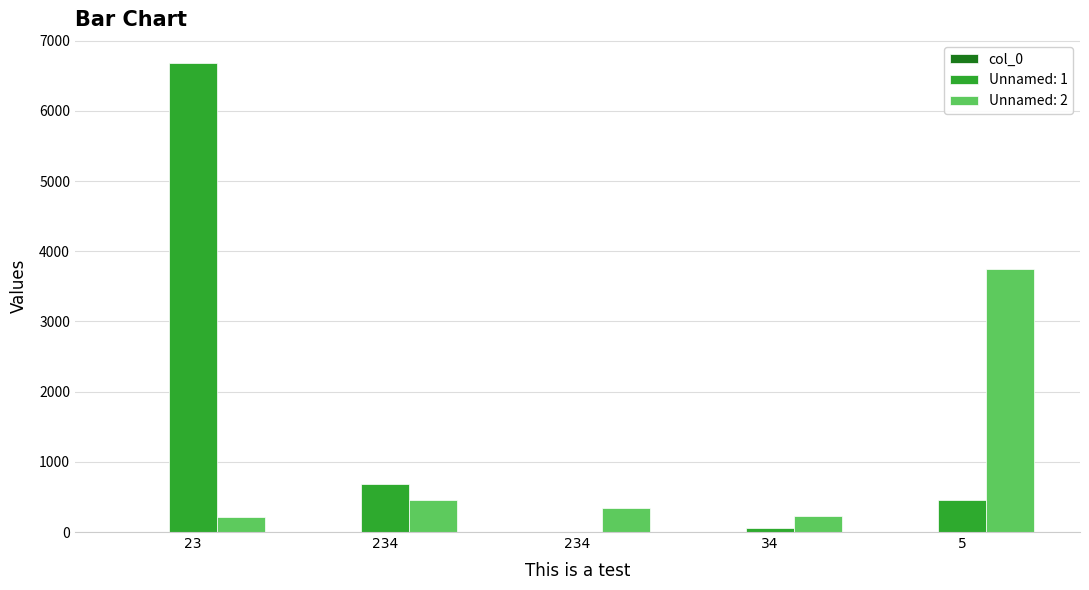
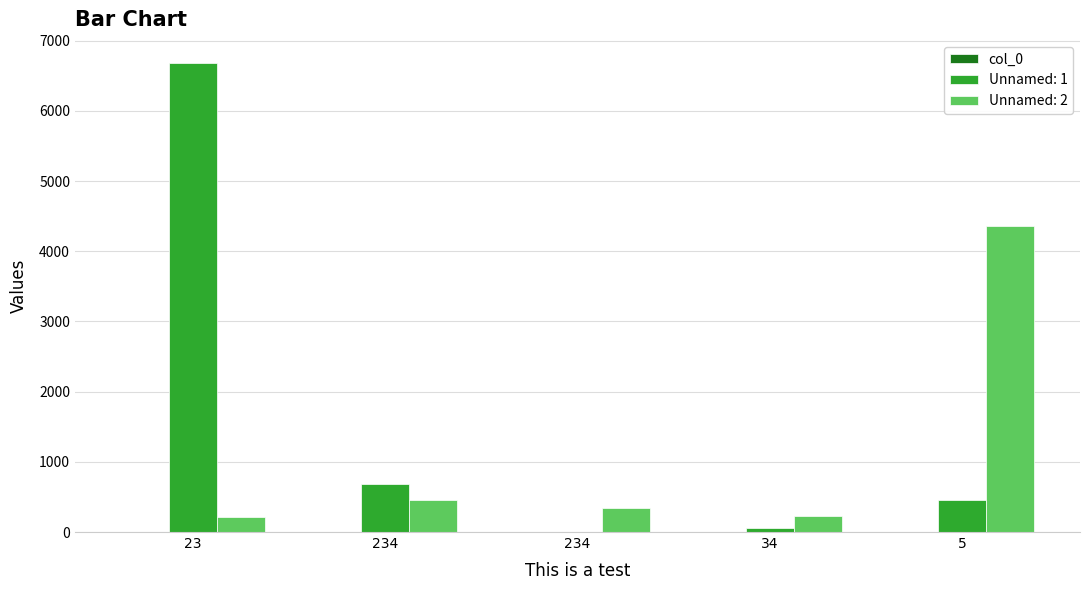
  {
    "Unnamed: 2": {
      "23": 200,
      "34": 200,
-     "5": 3700
+     "5": 4400
    }
  }
